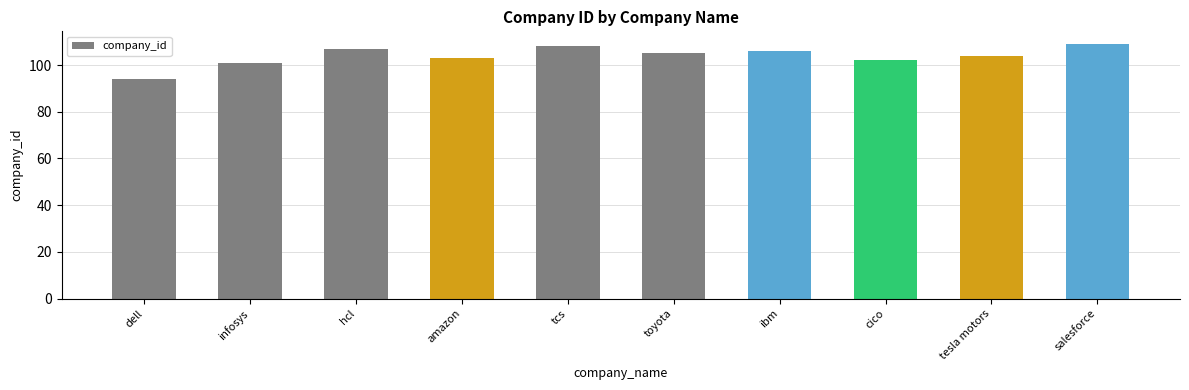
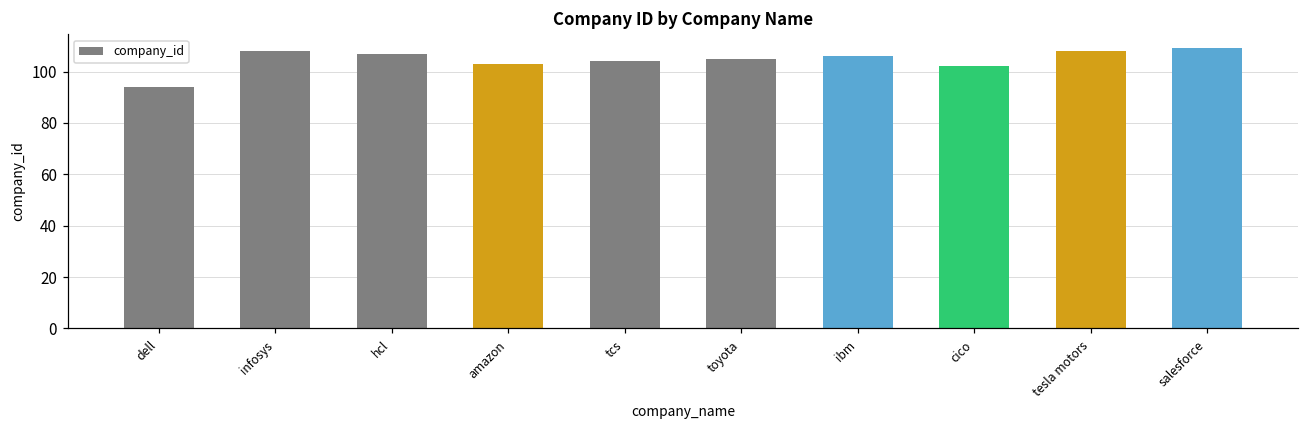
  {
    "dell": 94,
-   "infosys": 101,
+   "infosys": 108,
    "hcl": 107,
    "amazon": 103,
-   "tcs": 108,
+   "tcs": 104,
    "toyota": 105,
    "ibm": 106,
    "cico": 102,
-   "tesla motors": 104,
+   "tesla motors": 108,
    "salesforce": 109
  }
